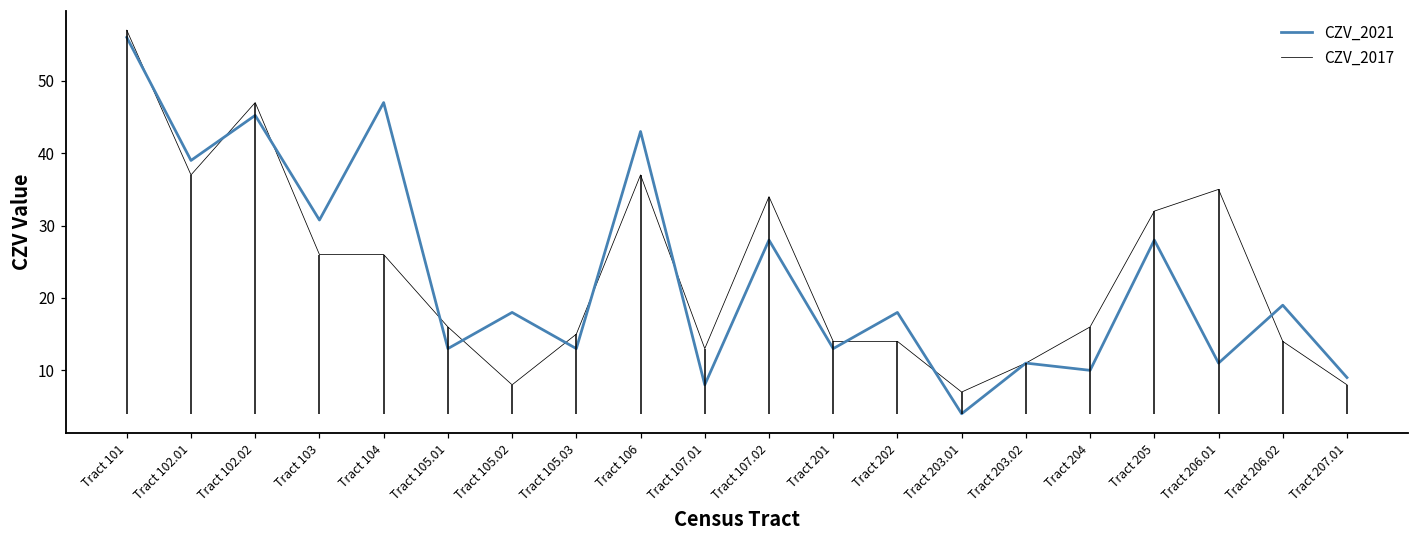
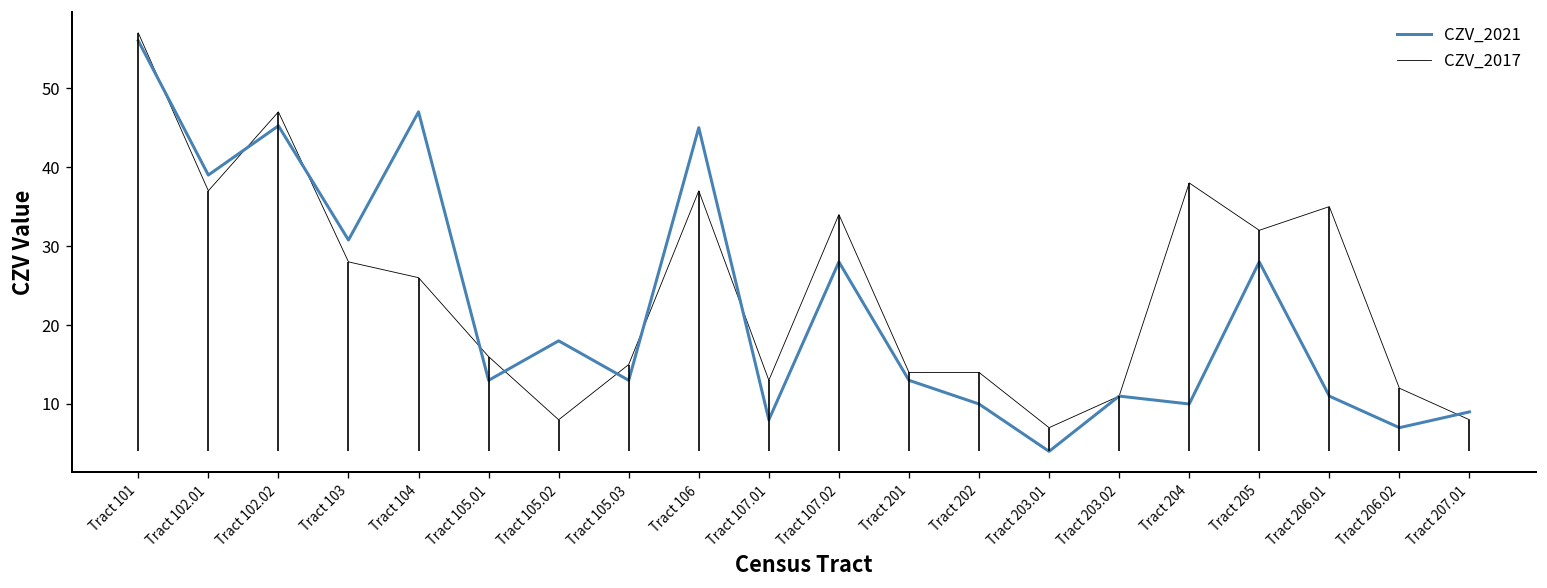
  {
    "CZV_2021": {
      "Tract 101": 56,
      "Tract 102.01": 39,
      "Tract 102.02": 45,
      "Tract 103": 31,
      "Tract 104": 47,
      "Tract 105.01": 13,
      "Tract 105.02": 18,
      "Tract 105.03": 13,
-     "Tract 106": 43,
+     "Tract 106": 45,
      "Tract 107.01": 8,
      "Tract 107.02": 28,
      "Tract 201": 13,
-     "Tract 202": 18,
+     "Tract 202": 10,
      "Tract 203.01": 4,
      "Tract 204": 10,
      "Tract 205": 28,
      "Tract 206.01": 11,
-     "Tract 206.02": 19,
+     "Tract 206.02": 7,
      "Tract 207.01": 9
    },
    "CZV_2017": {
      "Tract 101": 57,
      "Tract 102.01": 37,
      "Tract 102.02": 47,
-     "Tract 103": 26,
+     "Tract 103": 28,
      "Tract 104": 26,
      "Tract 105.01": 16,
      "Tract 105.02": 8,
      "Tract 105.03": 15,
      "Tract 106": 37,
      "Tract 107.01": 13,
      "Tract 107.02": 34,
      "Tract 201": 14,
      "Tract 202": 14,
      "Tract 203.01": 7,
-     "Tract 204": 16,
+     "Tract 204": 38,
      "Tract 205": 32,
      "Tract 206.01": 35,
-     "Tract 206.02": 14,
+     "Tract 206.02": 12,
      "Tract 207.01": 8
    }
  }
